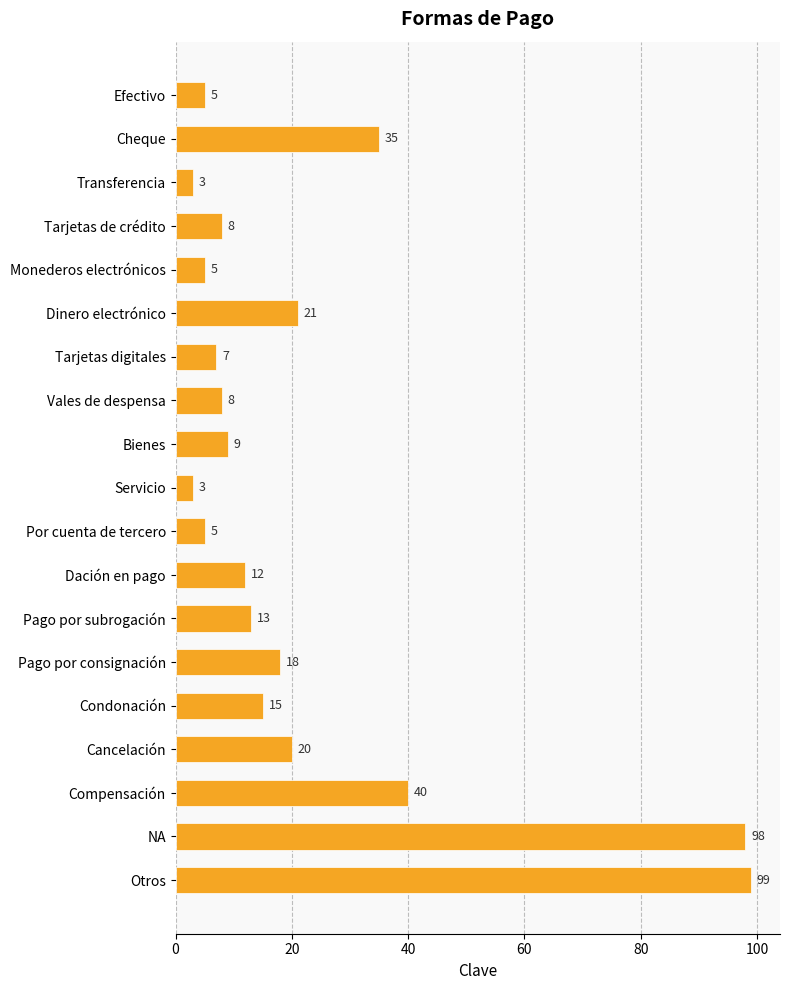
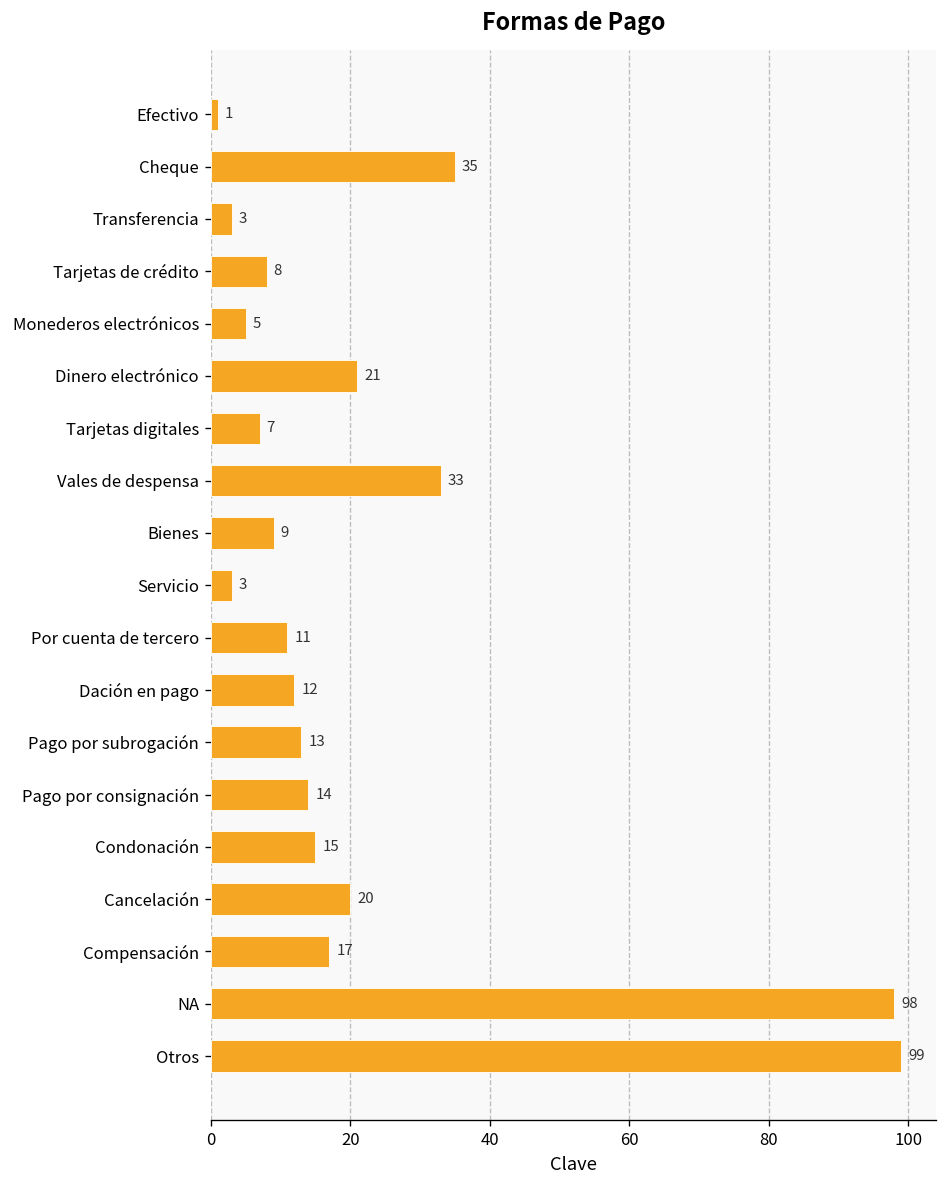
  {
-   "Efectivo": 5,
+   "Efectivo": 1,
    "Cheque": 35,
    "Transferencia": 3,
    "Tarjetas de crédito": 8,
    "Monederos electrónicos": 5,
    "Dinero electrónico": 21,
    "Tarjetas digitales": 7,
-   "Vales de despensa": 8,
+   "Vales de despensa": 33,
    "Bienes": 9,
    "Servicio": 3,
-   "Por cuenta de tercero": 5,
+   "Por cuenta de tercero": 11,
    "Dación en pago": 12,
    "Pago por subrogación": 13,
-   "Pago por consignación": 18,
+   "Pago por consignación": 14,
    "Condonación": 15,
    "Cancelación": 20,
-   "Compensación": 40,
+   "Compensación": 17,
    "NA": 98,
    "Otros": 99
  }
